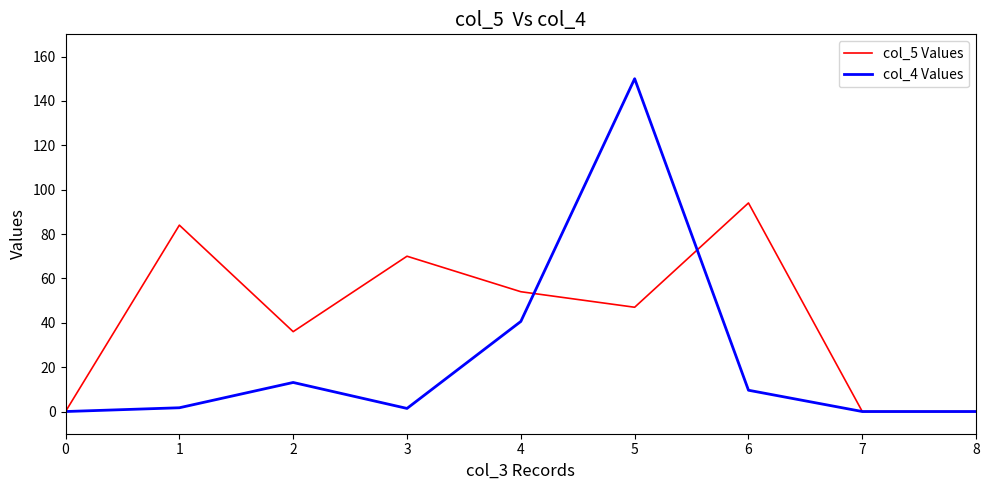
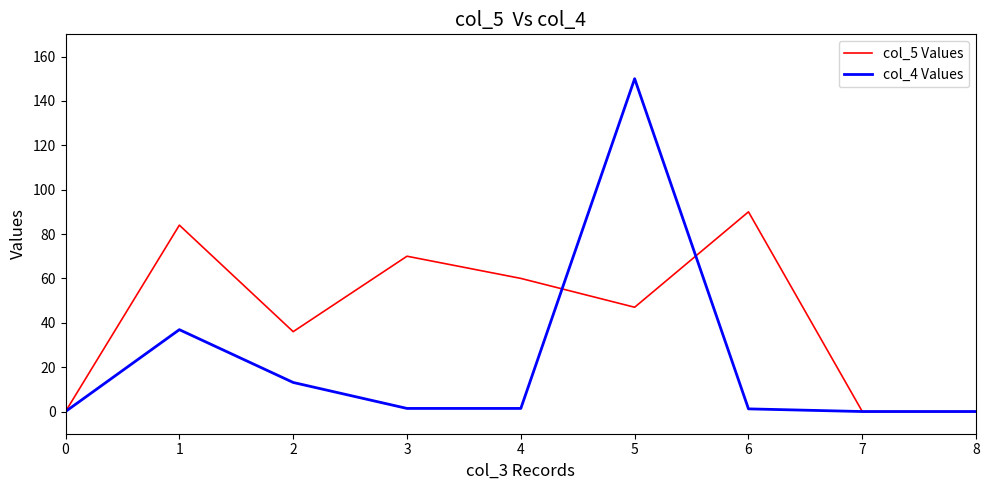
  {
    "col_5 Values": {
      "1": 84,
      "2": 36,
      "3": 70,
-     "4": 54,
+     "4": 60,
      "5": 47,
-     "6": 94
+     "6": 90
    },
    "col_4 Values": {
-     "1": 2,
+     "1": 37,
      "2": 13,
      "3": 1,
-     "4": 41,
+     "4": 1,
      "5": 150,
-     "6": 10
+     "6": 1
    }
  }
